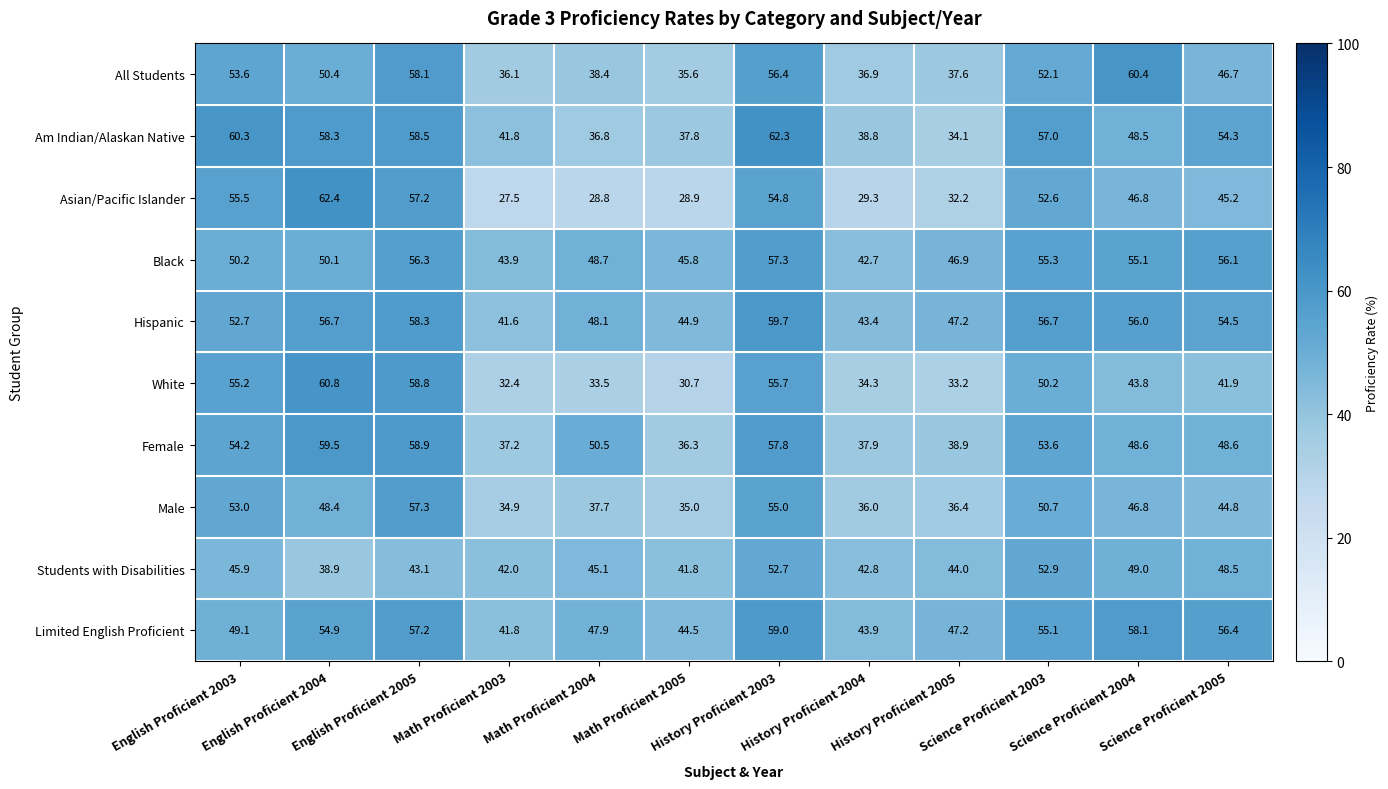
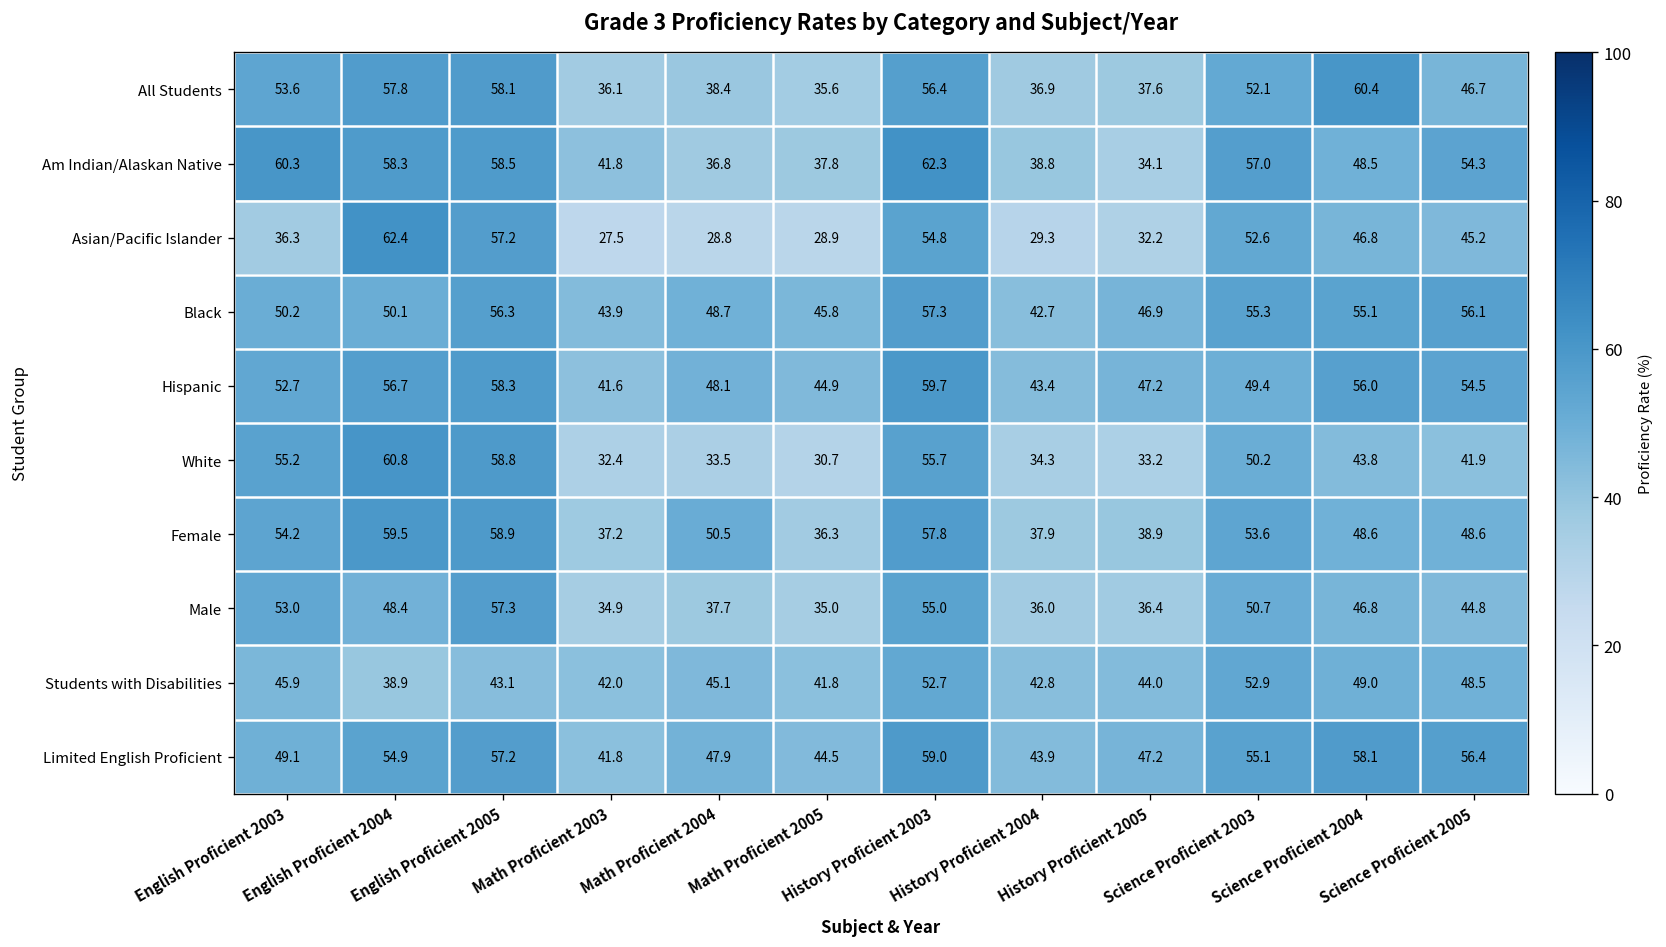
  {
    "All Students": {
      "English Proficient 2003": 53.6,
-     "English Proficient 2004": 50.4,
+     "English Proficient 2004": 57.8,
      "English Proficient 2005": 58.1,
      "Math Proficient 2003": 36.1,
      "Math Proficient 2004": 38.4,
      "Math Proficient 2005": 35.6,
      "History Proficient 2003": 56.4,
      "History Proficient 2004": 36.9,
      "History Proficient 2005": 37.6,
      "Science Proficient 2003": 52.1,
      "Science Proficient 2004": 60.4,
      "Science Proficient 2005": 46.7
    },
    "Am Indian/Alaskan Native": {
      "English Proficient 2003": 60.3,
      "English Proficient 2004": 58.3,
      "English Proficient 2005": 58.5,
      "Math Proficient 2003": 41.8,
      "Math Proficient 2004": 36.8,
      "Math Proficient 2005": 37.8,
      "History Proficient 2003": 62.3,
      "History Proficient 2004": 38.8,
      "History Proficient 2005": 34.1,
      "Science Proficient 2003": 57.0,
      "Science Proficient 2004": 48.5,
      "Science Proficient 2005": 54.3
    },
    "Asian/Pacific Islander": {
-     "English Proficient 2003": 55.5,
+     "English Proficient 2003": 36.3,
      "English Proficient 2004": 62.4,
      "English Proficient 2005": 57.2,
      "Math Proficient 2003": 27.5,
      "Math Proficient 2004": 28.8,
      "Math Proficient 2005": 28.9,
      "History Proficient 2003": 54.8,
      "History Proficient 2004": 29.3,
      "History Proficient 2005": 32.2,
      "Science Proficient 2003": 52.6,
      "Science Proficient 2004": 46.8,
      "Science Proficient 2005": 45.2
    },
    "Black": {
      "English Proficient 2003": 50.2,
      "English Proficient 2004": 50.1,
      "English Proficient 2005": 56.3,
      "Math Proficient 2003": 43.9,
      "Math Proficient 2004": 48.7,
      "Math Proficient 2005": 45.8,
      "History Proficient 2003": 57.3,
      "History Proficient 2004": 42.7,
      "History Proficient 2005": 46.9,
      "Science Proficient 2003": 55.3,
      "Science Proficient 2004": 55.1,
      "Science Proficient 2005": 56.1
    },
    "Hispanic": {
      "English Proficient 2003": 52.7,
      "English Proficient 2004": 56.7,
      "English Proficient 2005": 58.3,
      "Math Proficient 2003": 41.6,
      "Math Proficient 2004": 48.1,
      "Math Proficient 2005": 44.9,
      "History Proficient 2003": 59.7,
      "History Proficient 2004": 43.4,
      "History Proficient 2005": 47.2,
-     "Science Proficient 2003": 56.7,
+     "Science Proficient 2003": 49.4,
      "Science Proficient 2004": 56.0,
      "Science Proficient 2005": 54.5
    },
    "White": {
      "English Proficient 2003": 55.2,
      "English Proficient 2004": 60.8,
      "English Proficient 2005": 58.8,
      "Math Proficient 2003": 32.4,
      "Math Proficient 2004": 33.5,
      "Math Proficient 2005": 30.7,
      "History Proficient 2003": 55.7,
      "History Proficient 2004": 34.3,
      "History Proficient 2005": 33.2,
      "Science Proficient 2003": 50.2,
      "Science Proficient 2004": 43.8,
      "Science Proficient 2005": 41.9
    },
    "Female": {
      "English Proficient 2003": 54.2,
      "English Proficient 2004": 59.5,
      "English Proficient 2005": 58.9,
      "Math Proficient 2003": 37.2,
      "Math Proficient 2004": 50.5,
      "Math Proficient 2005": 36.3,
      "History Proficient 2003": 57.8,
      "History Proficient 2004": 37.9,
      "History Proficient 2005": 38.9,
      "Science Proficient 2003": 53.6,
      "Science Proficient 2004": 48.6,
      "Science Proficient 2005": 48.6
    },
    "Male": {
      "English Proficient 2003": 53.0,
      "English Proficient 2004": 48.4,
      "English Proficient 2005": 57.3,
      "Math Proficient 2003": 34.9,
      "Math Proficient 2004": 37.7,
      "Math Proficient 2005": 35.0,
      "History Proficient 2003": 55.0,
      "History Proficient 2004": 36.0,
      "History Proficient 2005": 36.4,
      "Science Proficient 2003": 50.7,
      "Science Proficient 2004": 46.8,
      "Science Proficient 2005": 44.8
    },
    "Students with Disabilities": {
      "English Proficient 2003": 45.9,
      "English Proficient 2004": 38.9,
      "English Proficient 2005": 43.1,
      "Math Proficient 2003": 42.0,
      "Math Proficient 2004": 45.1,
      "Math Proficient 2005": 41.8,
      "History Proficient 2003": 52.7,
      "History Proficient 2004": 42.8,
      "History Proficient 2005": 44.0,
      "Science Proficient 2003": 52.9,
      "Science Proficient 2004": 49.0,
      "Science Proficient 2005": 48.5
    },
    "Limited English Proficient": {
      "English Proficient 2003": 49.1,
      "English Proficient 2004": 54.9,
      "English Proficient 2005": 57.2,
      "Math Proficient 2003": 41.8,
      "Math Proficient 2004": 47.9,
      "Math Proficient 2005": 44.5,
      "History Proficient 2003": 59.0,
      "History Proficient 2004": 43.9,
      "History Proficient 2005": 47.2,
      "Science Proficient 2003": 55.1,
      "Science Proficient 2004": 58.1,
      "Science Proficient 2005": 56.4
    }
  }
